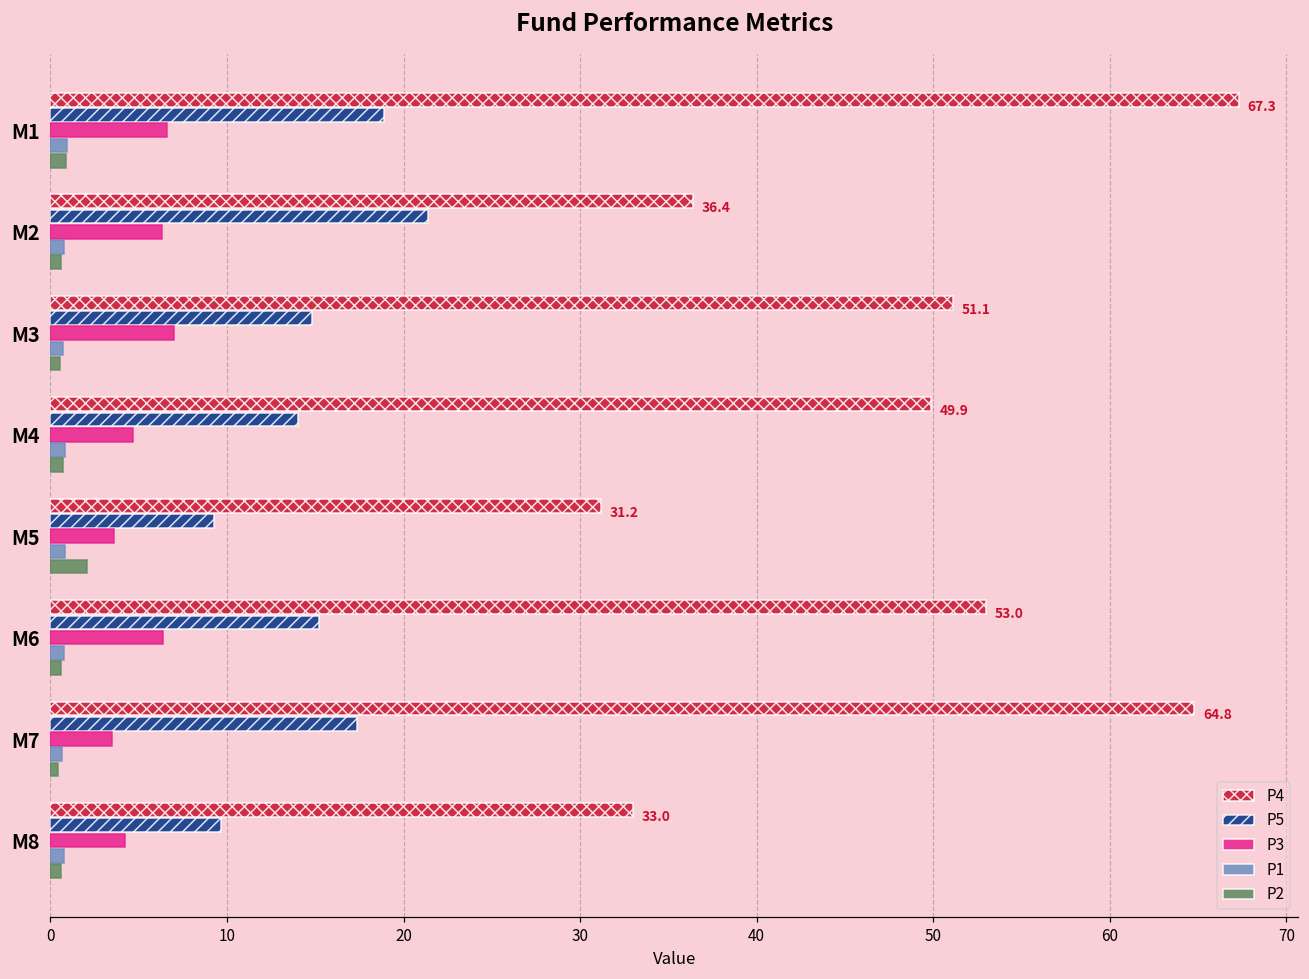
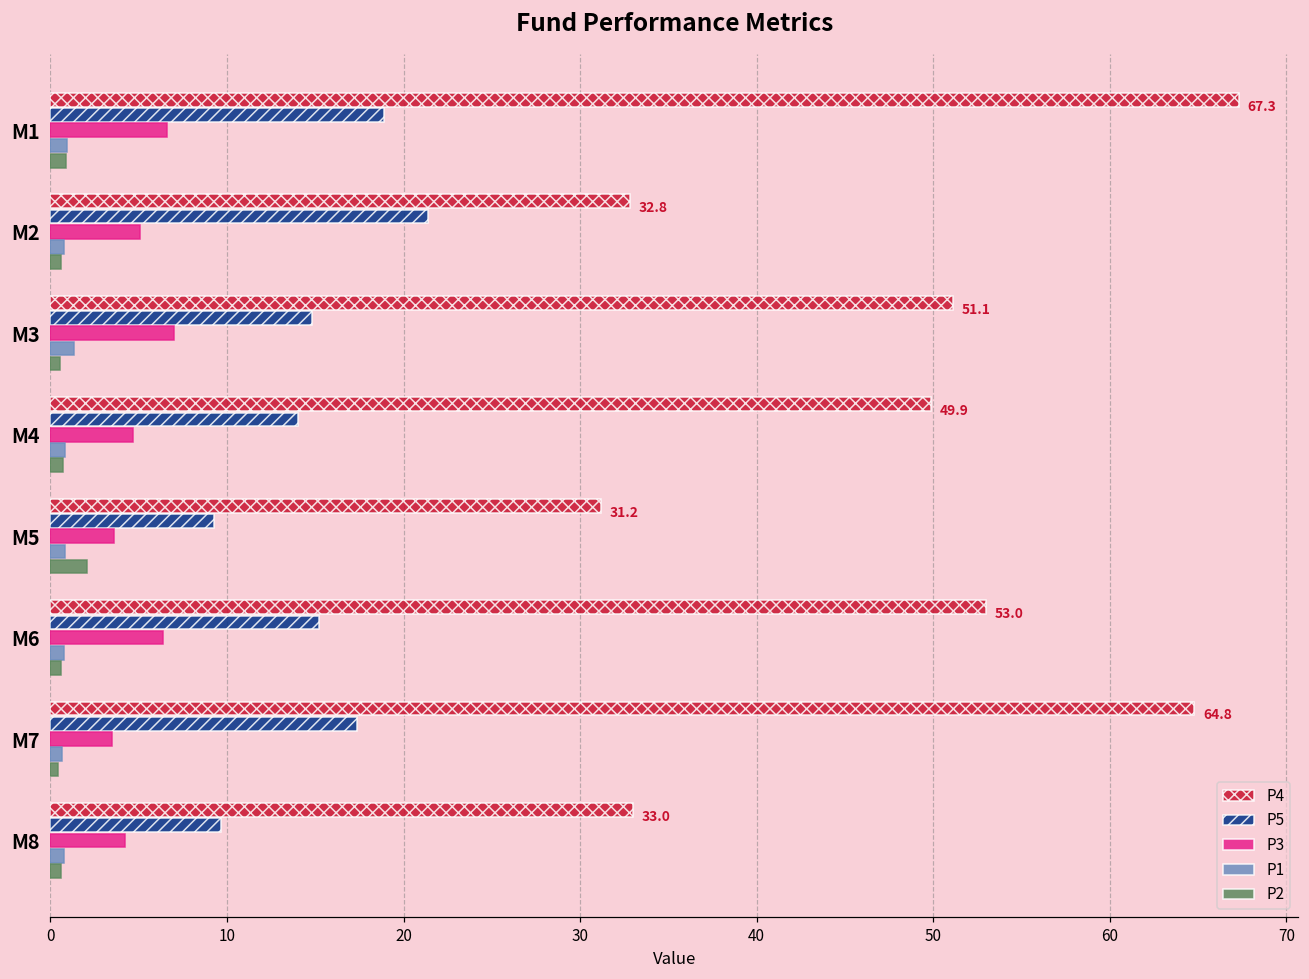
  {
    "P4": {
      "M1": 67.3,
-     "M2": 36.4,
+     "M2": 32.8,
      "M3": 51.1,
      "M4": 49.9,
      "M5": 31.2,
      "M6": 53.0,
      "M7": 64.8,
      "M8": 33.0
    },
    "P5": {
      "M1": 18.9,
      "M2": 21.4,
      "M3": 14.8,
      "M4": 14.0,
      "M5": 9.3,
      "M6": 15.2,
      "M7": 17.4,
      "M8": 9.7
    },
    "P3": {
      "M1": 6.6,
-     "M2": 6.3,
+     "M2": 5.1,
      "M3": 7.0,
      "M4": 4.7,
      "M5": 3.6,
      "M6": 6.4,
      "M7": 3.5,
      "M8": 4.2
    },
    "P1": {
      "M1": 0.9,
      "M2": 0.8,
-     "M3": 0.7,
+     "M3": 1.3,
      "M4": 0.8,
      "M5": 0.8,
      "M6": 0.8,
      "M7": 0.7,
      "M8": 0.8
    },
    "P2": {
      "M1": 0.9,
      "M2": 0.6,
      "M3": 0.5,
      "M4": 0.7,
      "M5": 2.1,
      "M6": 0.6,
      "M7": 0.5,
      "M8": 0.6
    }
  }
